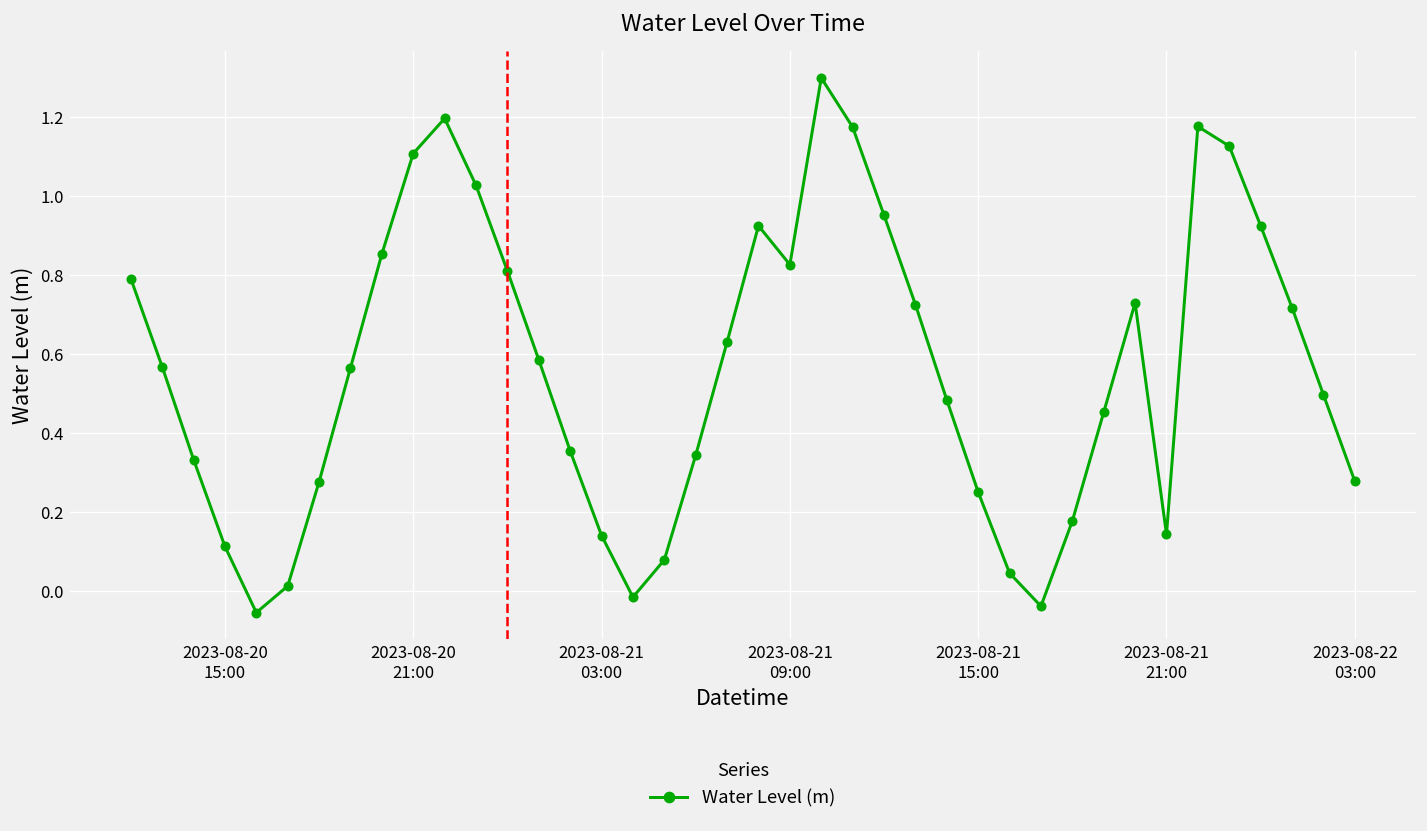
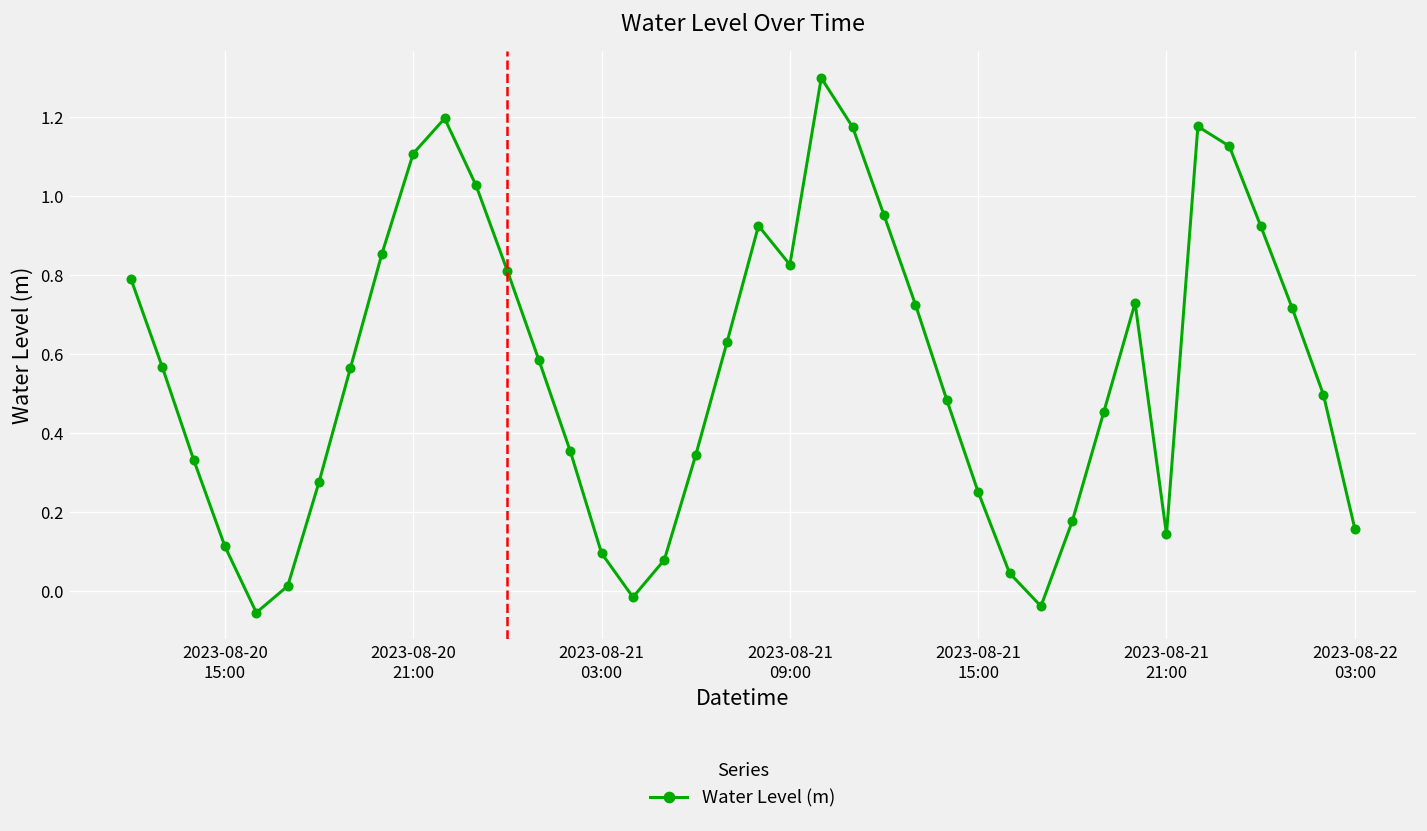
  {
    "2023-08-20 15:00": 0.11,
    "2023-08-20 21:00": 1.11,
-   "2023-08-21 03:00": 0.14,
+   "2023-08-21 03:00": 0.10,
    "2023-08-21 09:00": 0.83,
    "2023-08-21 15:00": 0.25,
    "2023-08-21 21:00": 0.14,
-   "2023-08-22 03:00": 0.28
+   "2023-08-22 03:00": 0.16
  }
